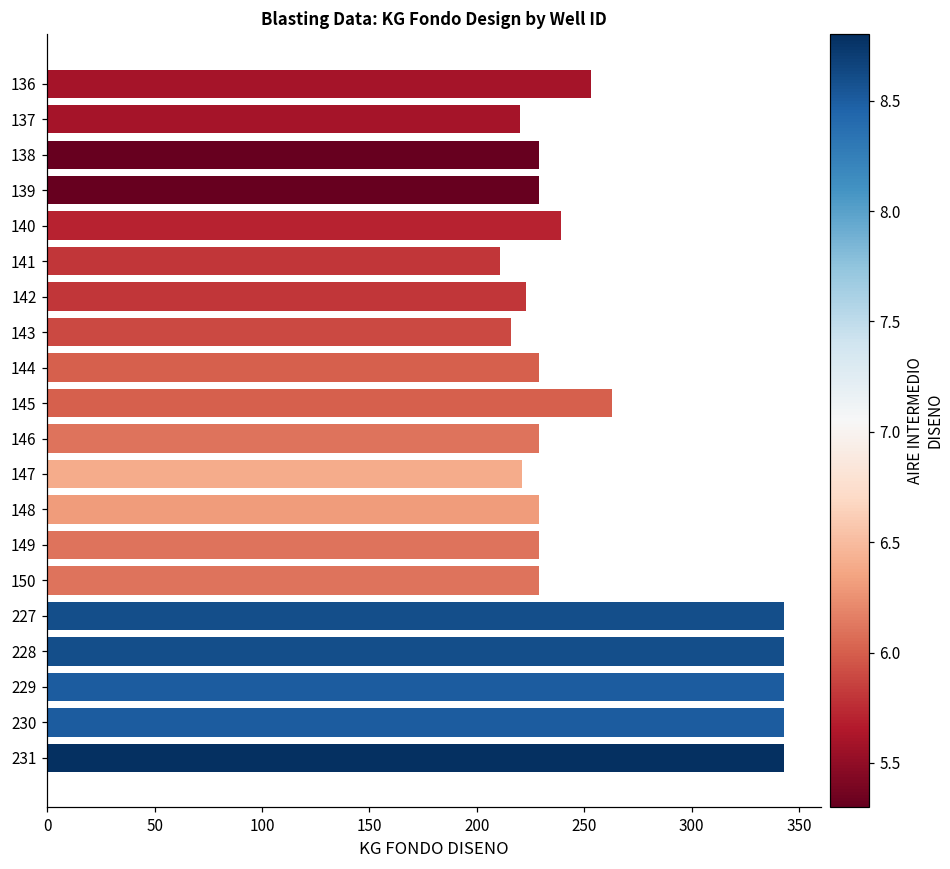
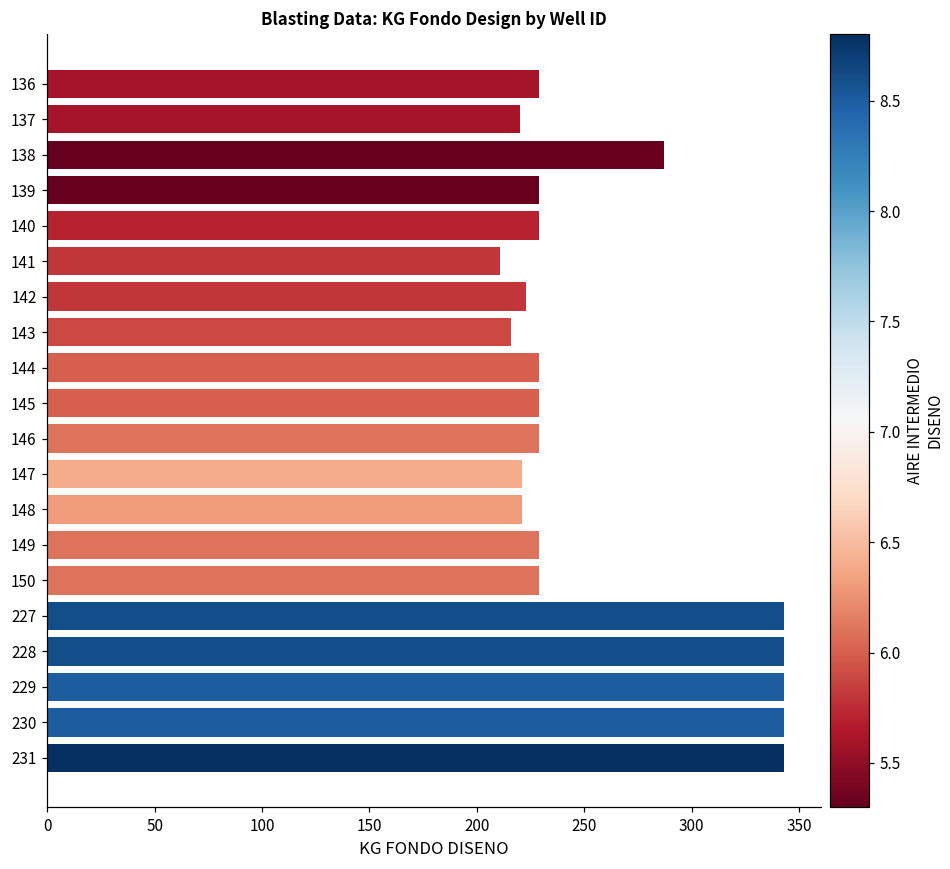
  {
-   "136": 253,
+   "136": 229,
    "137": 220,
-   "138": 229,
+   "138": 287,
    "139": 229,
-   "140": 239,
+   "140": 229,
    "141": 211,
    "142": 223,
    "143": 216,
    "144": 229,
-   "145": 263,
+   "145": 229,
    "146": 229,
    "147": 221,
-   "148": 229,
+   "148": 221,
    "149": 229,
    "150": 229,
    "227": 343,
    "228": 343,
    "229": 343,
    "230": 343,
    "231": 343
  }
